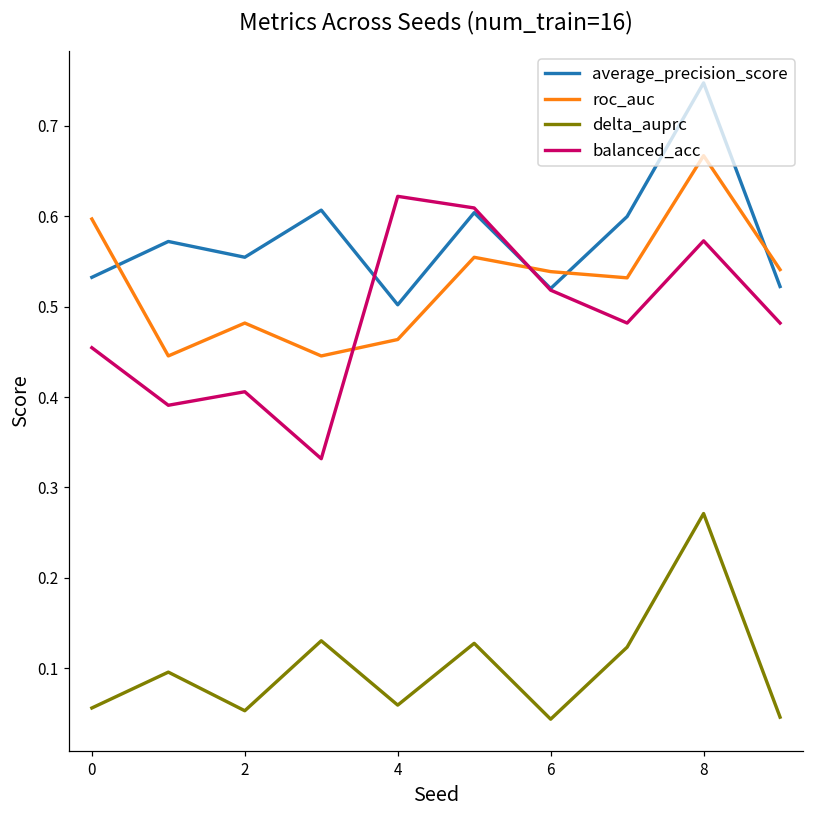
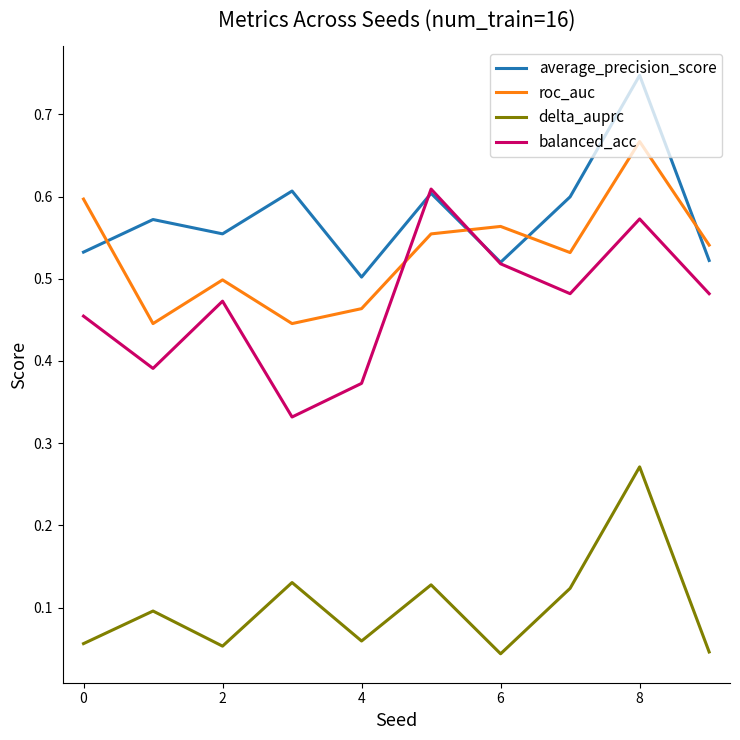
  {
    "average_precision_score": {
      "0": 0.53,
      "2": 0.55,
      "4": 0.50
    },
    "roc_auc": {
      "0": 0.60,
-     "2": 0.48,
+     "2": 0.50,
      "4": 0.46,
-     "6": 0.54
+     "6": 0.56
    },
    "delta_auprc": {
      "0": 0.06,
      "2": 0.05,
      "4": 0.06,
      "6": 0.04,
      "8": 0.27
    },
    "balanced_acc": {
      "0": 0.45,
-     "2": 0.41,
-     "4": 0.62,
+     "2": 0.47,
+     "4": 0.37,
      "8": 0.57
    }
  }
